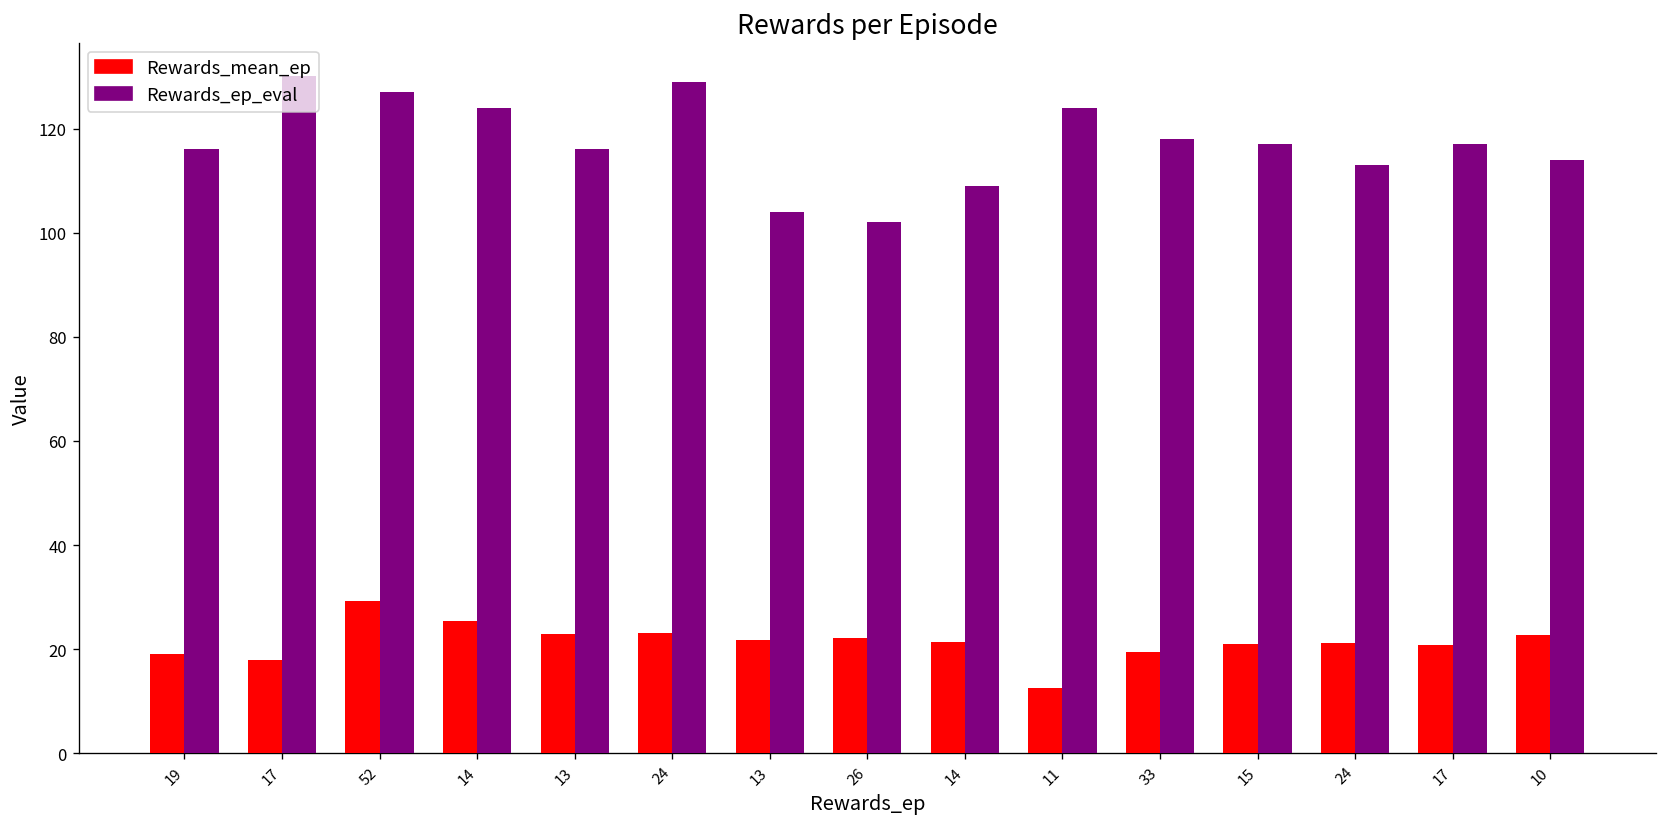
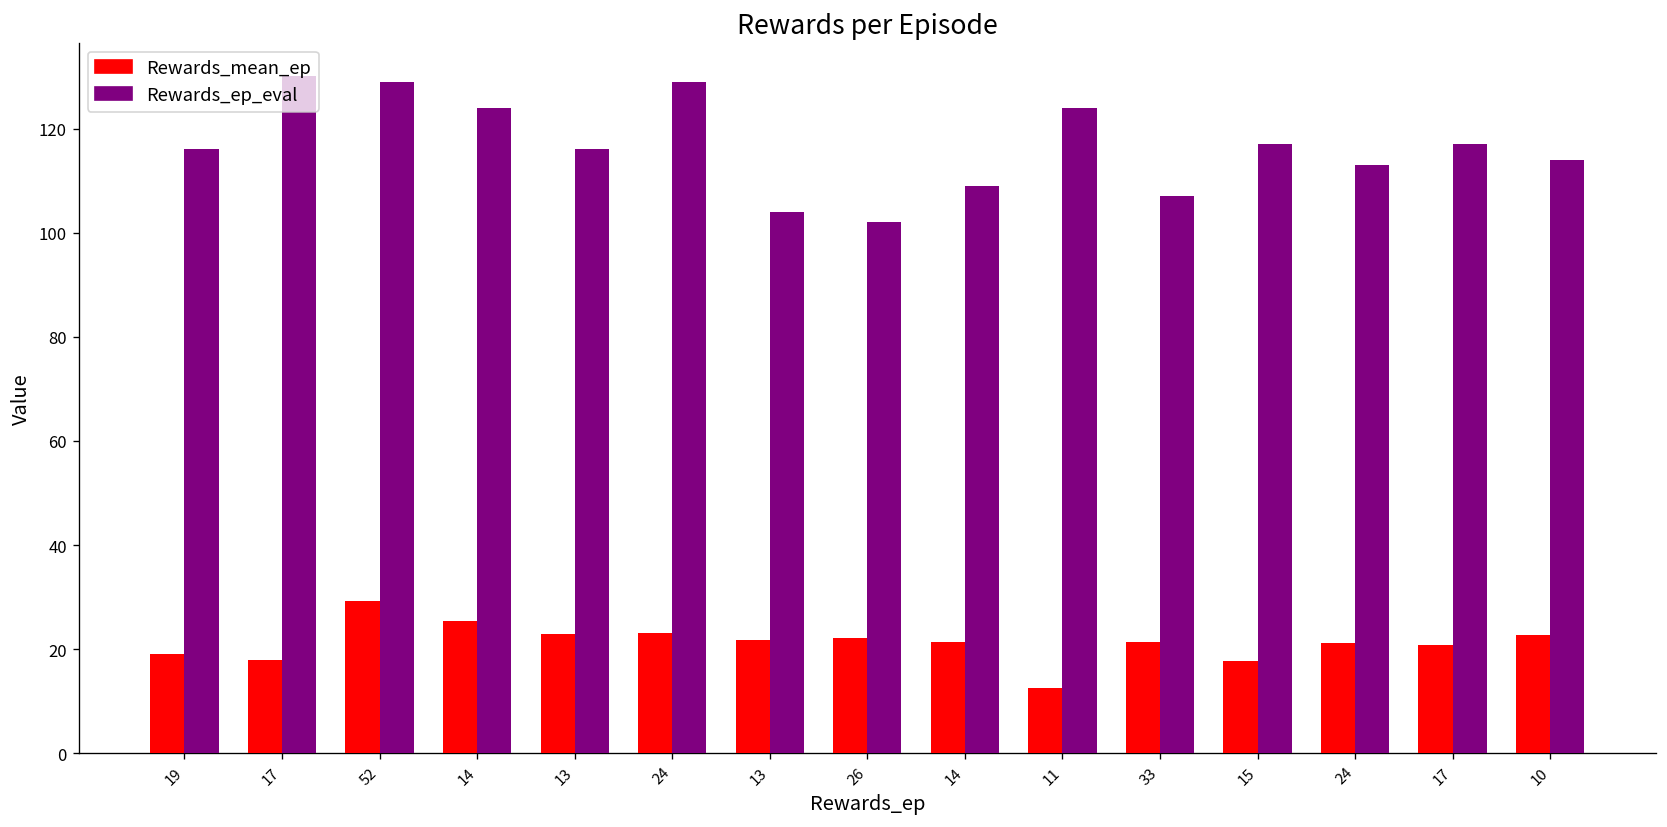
  {
    "Rewards_mean_ep": {
      "19": 19,
      "52": 29,
      "26": 22,
      "11": 13,
-     "33": 19,
-     "15": 21,
+     "33": 21,
+     "15": 18,
      "10": 23
    },
    "Rewards_ep_eval": {
      "19": 116,
-     "52": 127,
+     "52": 129,
      "26": 102,
      "11": 124,
-     "33": 118,
+     "33": 107,
      "15": 117,
      "10": 114
    }
  }
